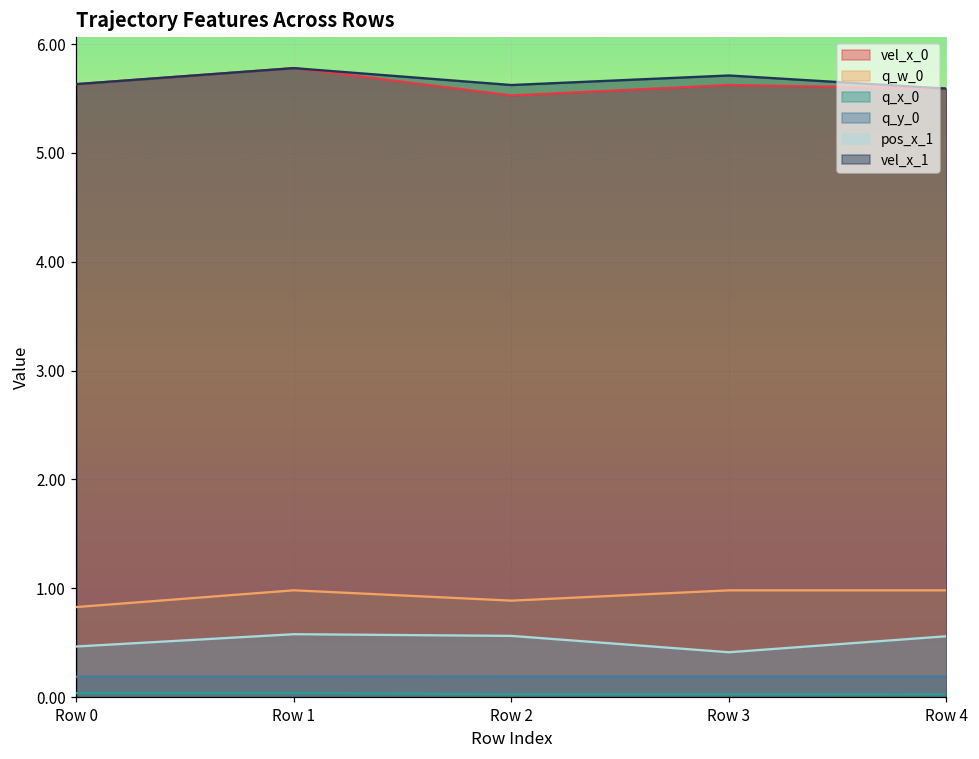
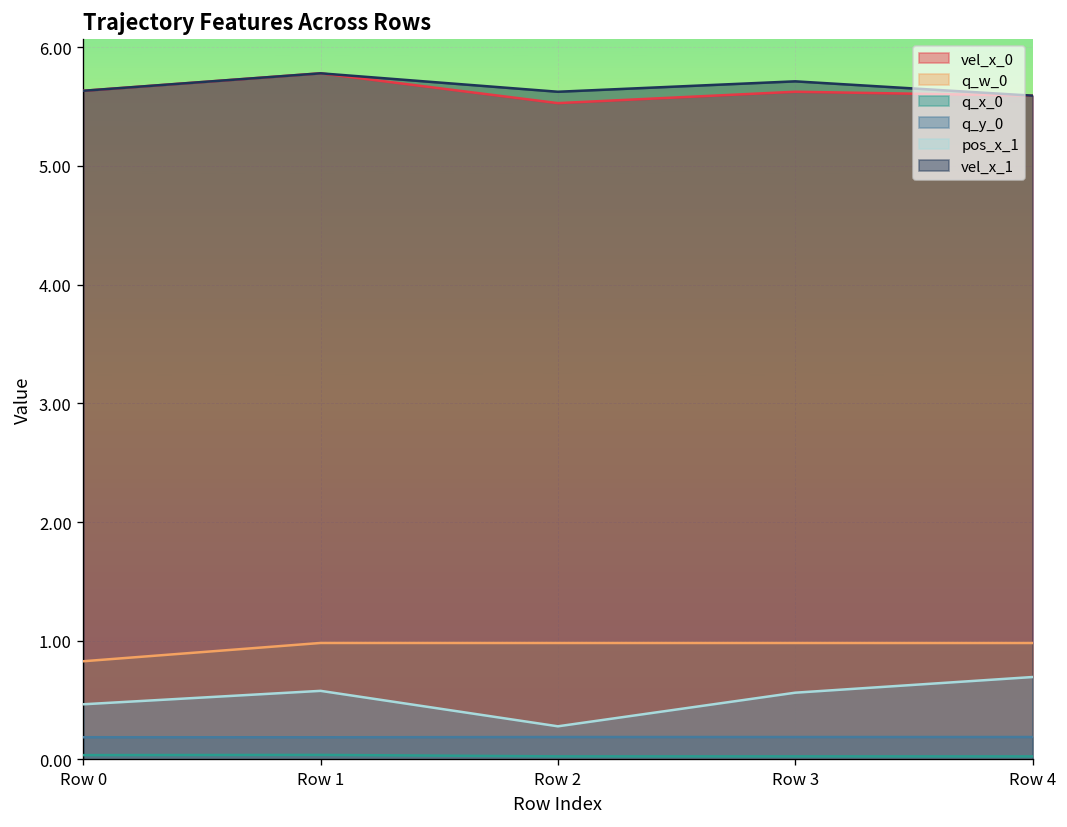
  {
    "vel_x_0": {
      "Row 2": 5.5,
      "Row 3": 5.6
    },
    "q_w_0": {
      "Row 0": 0.8,
      "Row 1": 1.0,
-     "Row 2": 0.9,
+     "Row 2": 1.0,
      "Row 3": 1.0,
      "Row 4": 1.0
    },
    "pos_x_1": {
      "Row 0": 0.5,
      "Row 1": 0.6,
-     "Row 2": 0.6,
-     "Row 3": 0.4,
-     "Row 4": 0.6
+     "Row 2": 0.3,
+     "Row 3": 0.6,
+     "Row 4": 0.7
    },
    "vel_x_1": {
      "Row 2": 5.6,
      "Row 3": 5.7
    }
  }
